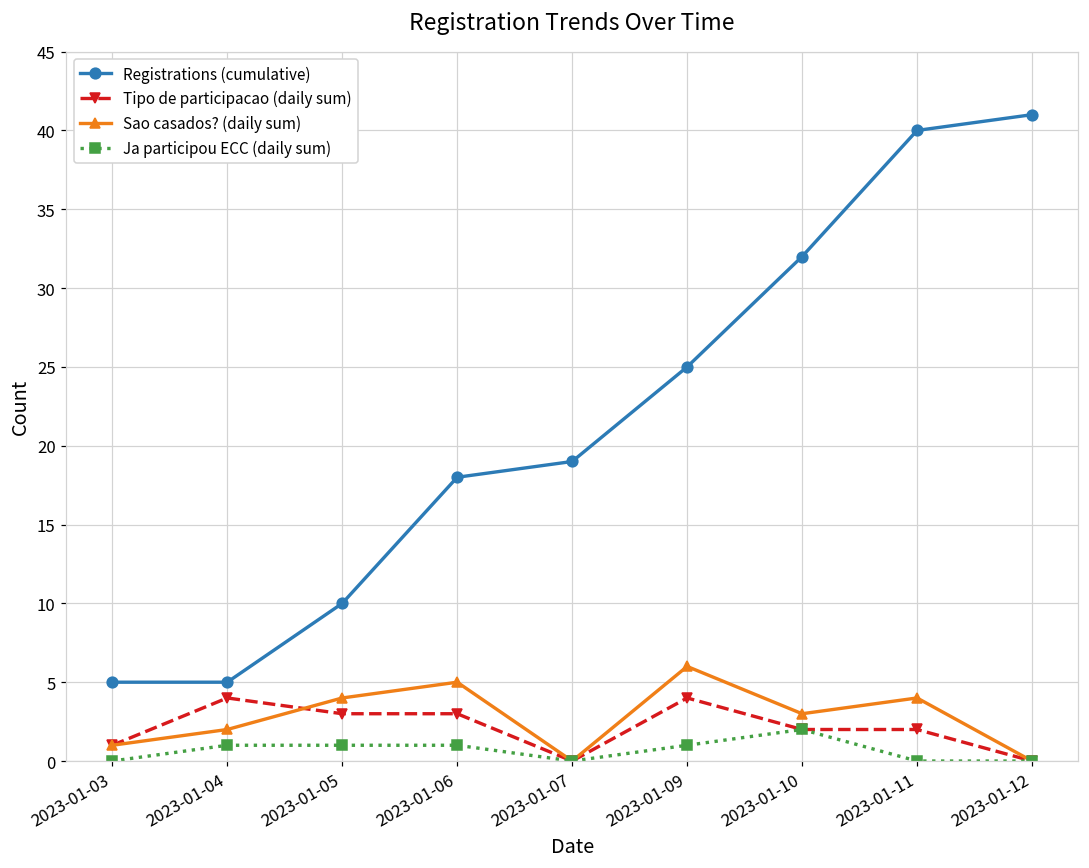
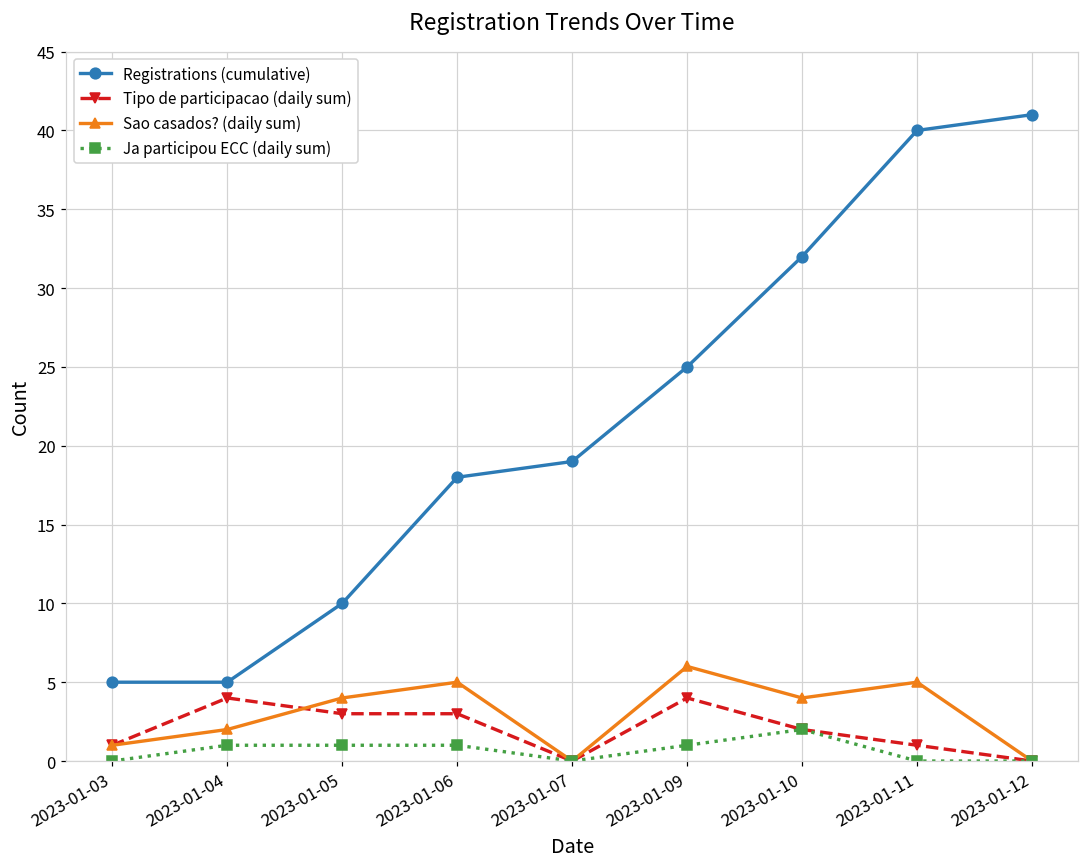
  {
    "Registrations (cumulative)": {
      "2023-01-03": 5,
      "2023-01-04": 5,
      "2023-01-05": 10,
      "2023-01-06": 18,
      "2023-01-07": 19,
      "2023-01-09": 25,
      "2023-01-10": 32,
      "2023-01-11": 40,
      "2023-01-12": 41
    },
    "Tipo de participacao (daily sum)": {
      "2023-01-04": 4,
      "2023-01-05": 3,
      "2023-01-06": 3,
      "2023-01-09": 4,
-     "2023-01-11": 2
+     "2023-01-11": 1
    },
    "Sao casados? (daily sum)": {
      "2023-01-04": 2,
      "2023-01-05": 4,
      "2023-01-06": 5,
      "2023-01-09": 6,
-     "2023-01-10": 3,
-     "2023-01-11": 4
+     "2023-01-10": 4,
+     "2023-01-11": 5
    },
    "Ja participou ECC (daily sum)": {
      "2023-01-03": 0,
      "2023-01-04": 1,
      "2023-01-05": 1,
      "2023-01-06": 1,
      "2023-01-09": 1,
      "2023-01-11": 0
    }
  }
